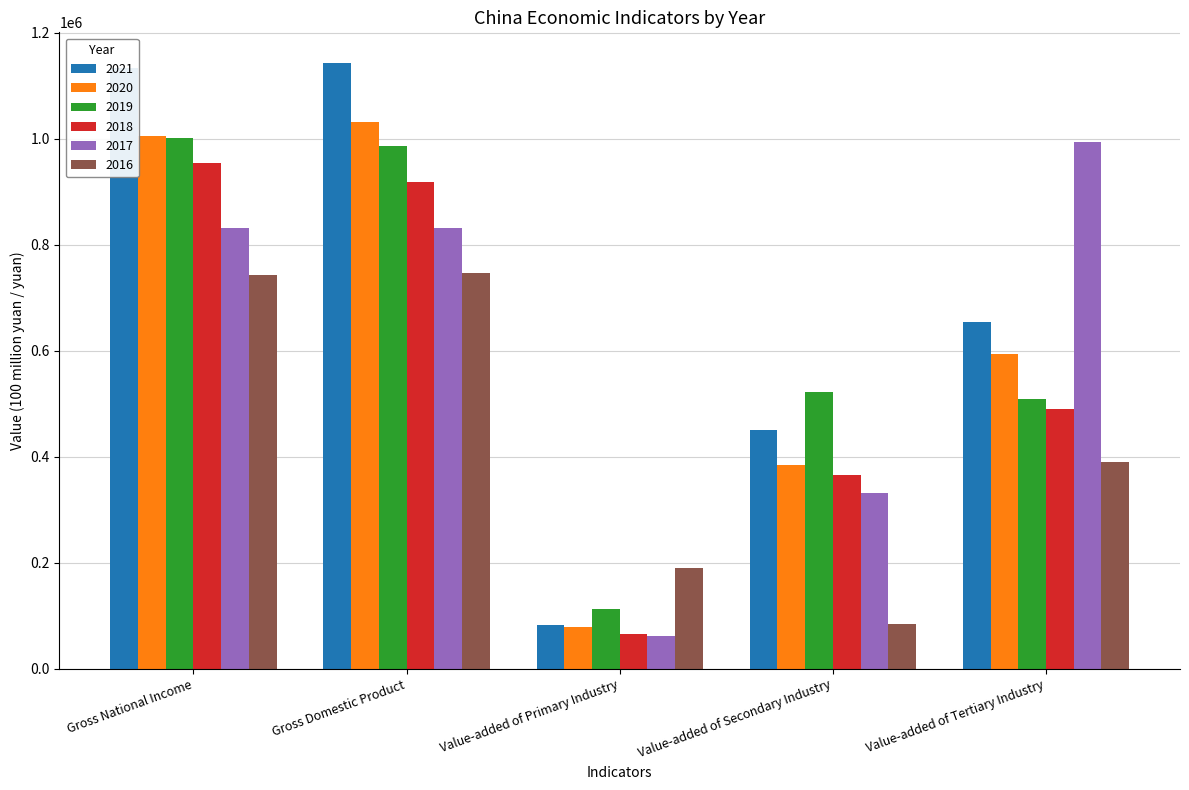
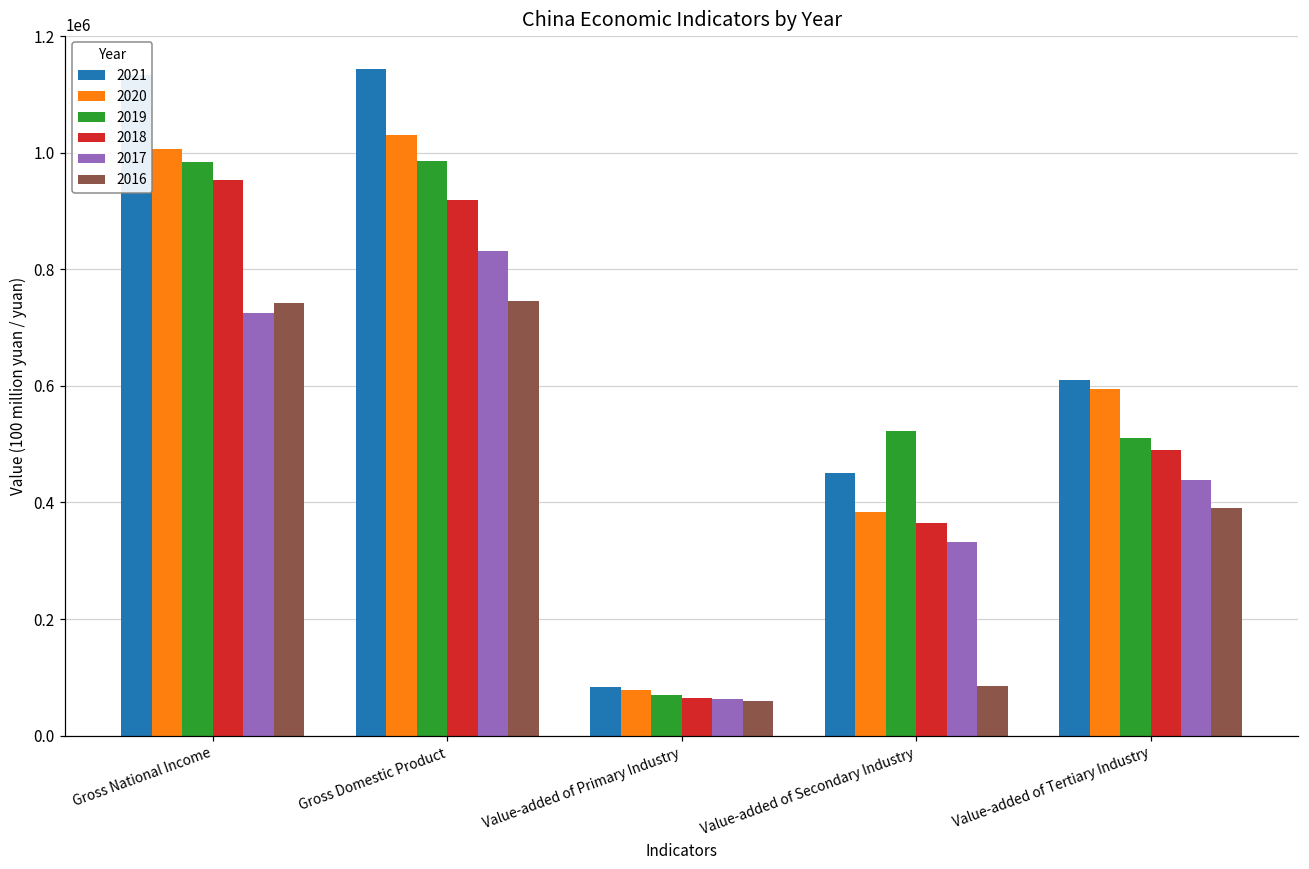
  {
    "2021": {
      "Gross Domestic Product": 1140000,
      "Value-added of Primary Industry": 80000,
      "Value-added of Secondary Industry": 450000,
-     "Value-added of Tertiary Industry": 650000
+     "Value-added of Tertiary Industry": 610000
    },
    "2020": {
      "Gross National Income": 1010000,
      "Gross Domestic Product": 1030000,
      "Value-added of Primary Industry": 80000,
      "Value-added of Secondary Industry": 380000,
      "Value-added of Tertiary Industry": 590000
    },
    "2019": {
-     "Gross National Income": 1000000,
+     "Gross National Income": 980000,
      "Gross Domestic Product": 990000,
-     "Value-added of Primary Industry": 110000,
+     "Value-added of Primary Industry": 70000,
      "Value-added of Secondary Industry": 520000,
      "Value-added of Tertiary Industry": 510000
    },
    "2018": {
      "Gross National Income": 950000,
      "Gross Domestic Product": 920000,
      "Value-added of Primary Industry": 60000,
      "Value-added of Secondary Industry": 360000,
      "Value-added of Tertiary Industry": 490000
    },
    "2017": {
-     "Gross National Income": 830000,
+     "Gross National Income": 730000,
      "Gross Domestic Product": 830000,
      "Value-added of Primary Industry": 60000,
      "Value-added of Secondary Industry": 330000,
-     "Value-added of Tertiary Industry": 990000
+     "Value-added of Tertiary Industry": 440000
    },
    "2016": {
      "Gross National Income": 740000,
      "Gross Domestic Product": 750000,
-     "Value-added of Primary Industry": 190000,
+     "Value-added of Primary Industry": 60000,
      "Value-added of Secondary Industry": 80000,
      "Value-added of Tertiary Industry": 390000
    }
  }
